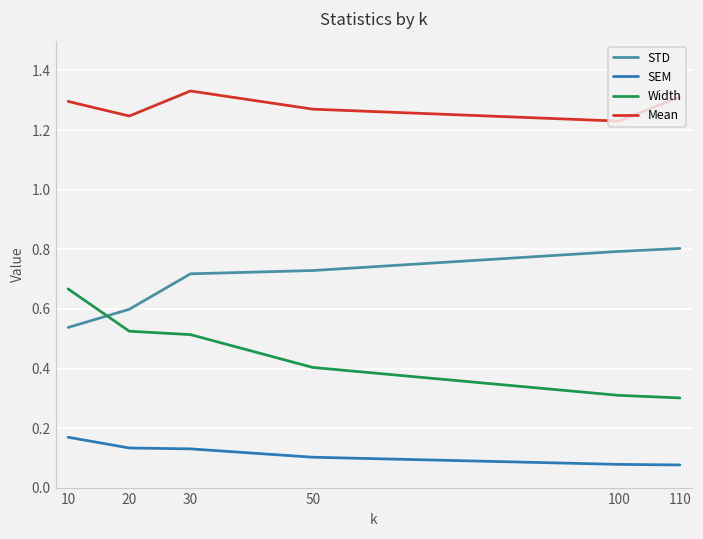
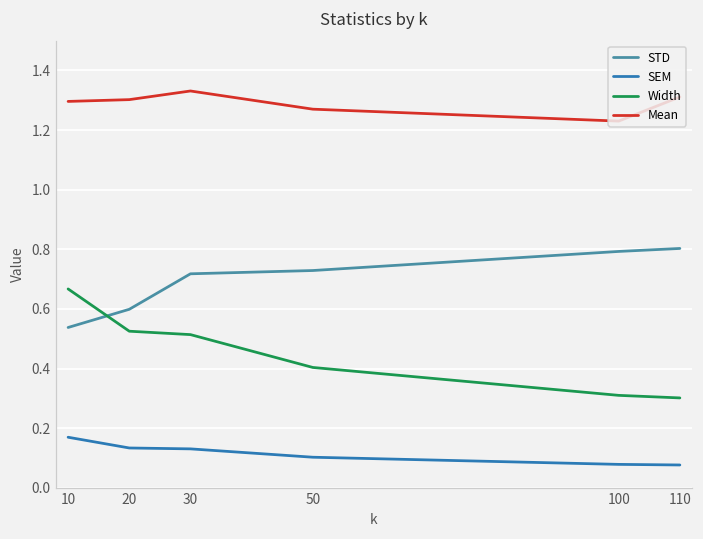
  {
    "Width": {
      "10": 0.67,
      "20": 0.53,
      "30": 0.51,
      "50": 0.40,
      "100": 0.31,
      "110": 0.30
    },
    "Mean": {
      "10": 1.30,
-     "20": 1.25,
+     "20": 1.30,
      "30": 1.33,
      "50": 1.27,
      "100": 1.23
    }
  }
